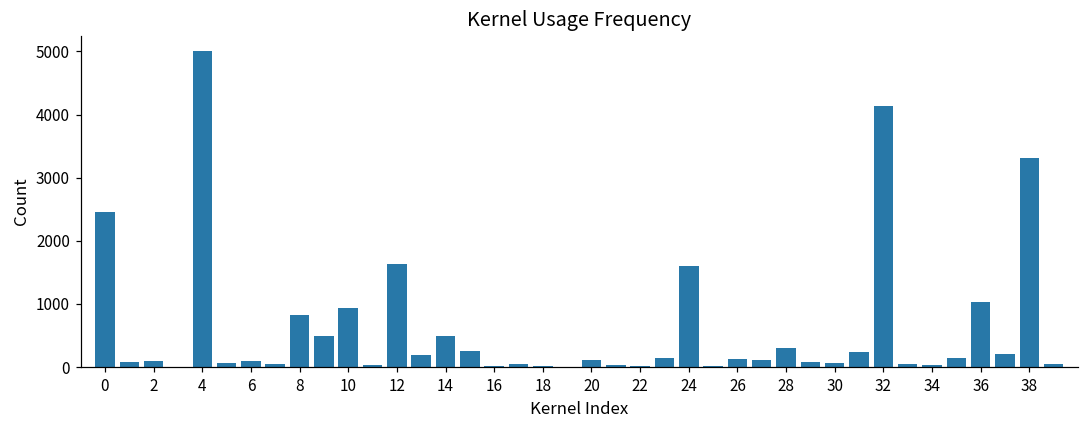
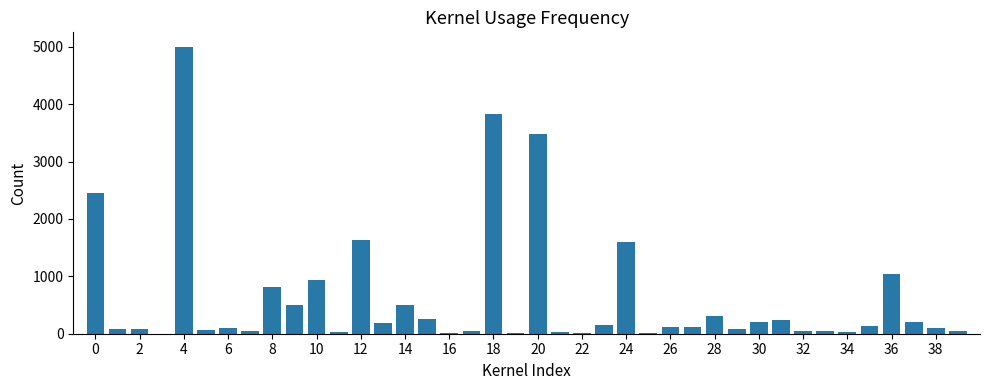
  {
    "0": 2500,
    "2": 100,
    "4": 5000,
    "6": 100,
    "8": 800,
    "10": 900,
    "12": 1600,
    "14": 500,
-   "18": 0,
-   "20": 100,
+   "18": 3800,
+   "20": 3500,
    "24": 1600,
    "28": 300,
-   "30": 100,
-   "32": 4100,
+   "30": 200,
+   "32": 0,
    "36": 1000,
-   "38": 3300
+   "38": 100
  }
